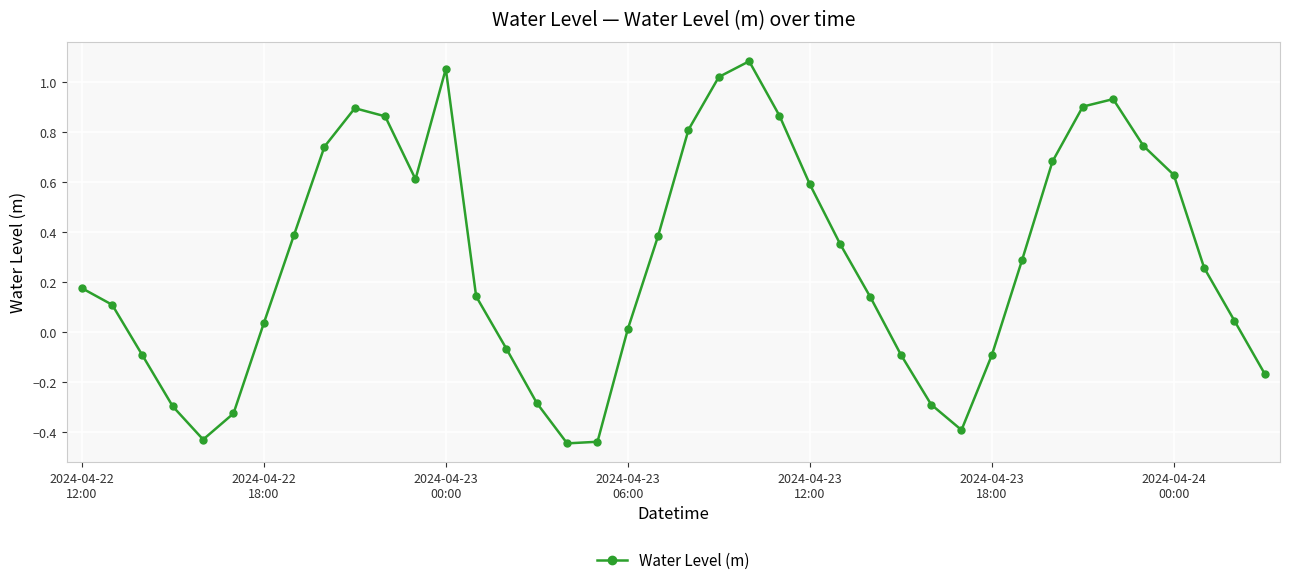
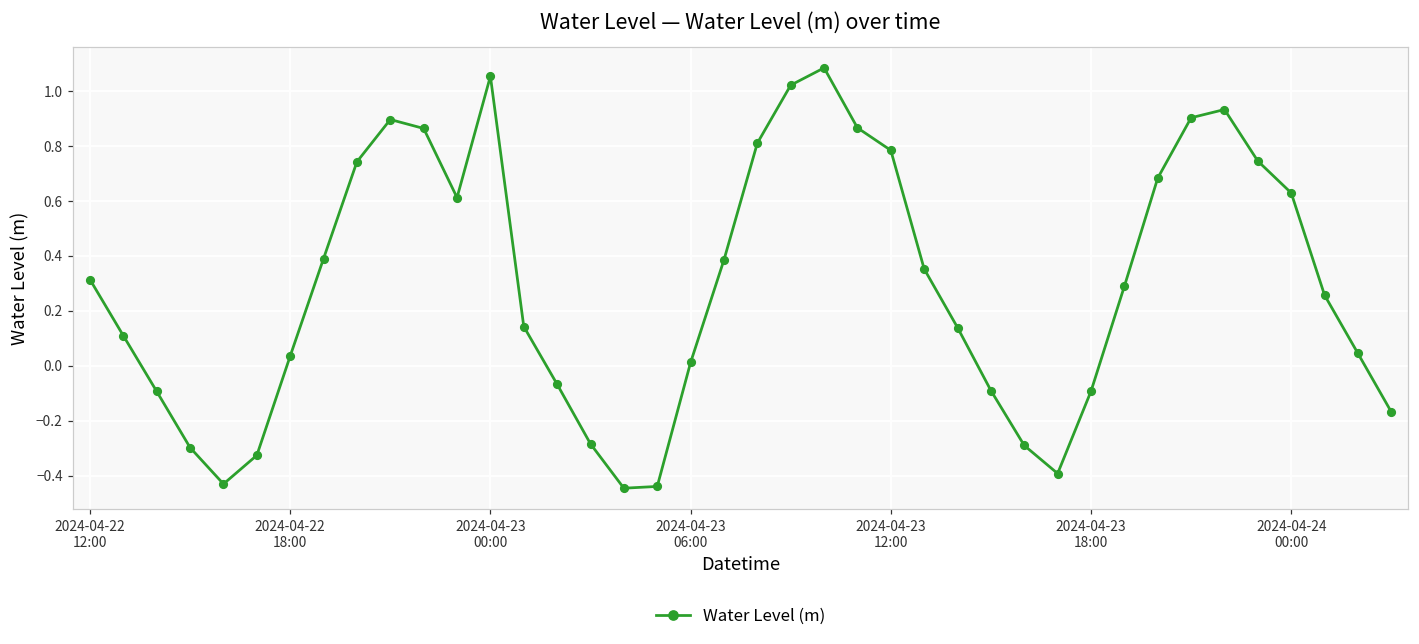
  {
-   "2024-04-22 12:00": 0.18,
+   "2024-04-22 12:00": 0.31,
    "2024-04-22 18:00": 0.04,
    "2024-04-23 00:00": 1.05,
    "2024-04-23 06:00": 0.01,
-   "2024-04-23 12:00": 0.59,
+   "2024-04-23 12:00": 0.78,
    "2024-04-23 18:00": -0.09,
    "2024-04-24 00:00": 0.63
  }
